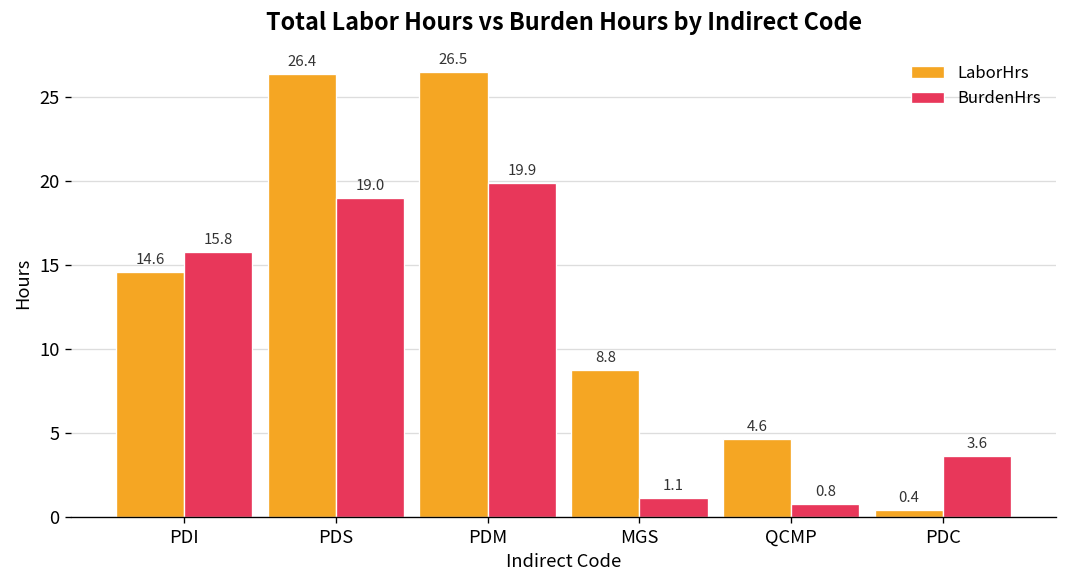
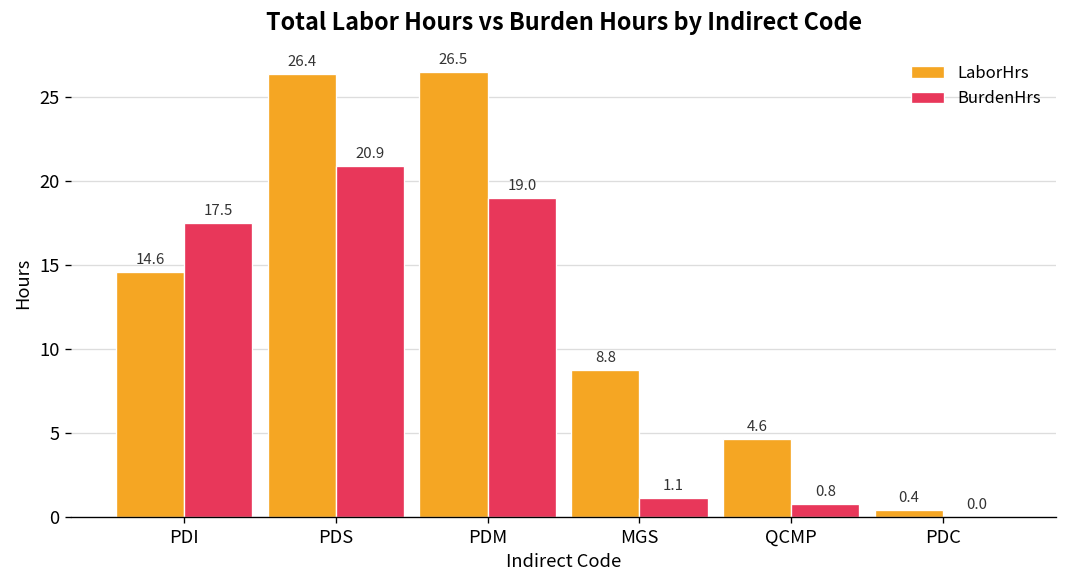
  {
    "LaborHrs": {
      "PDI": 14.6,
      "PDS": 26.4,
      "PDM": 26.5,
      "MGS": 8.8,
      "QCMP": 4.6,
      "PDC": 0.4
    },
    "BurdenHrs": {
-     "PDI": 15.8,
-     "PDS": 19.0,
-     "PDM": 19.9,
+     "PDI": 17.5,
+     "PDS": 20.9,
+     "PDM": 19.0,
      "MGS": 1.1,
      "QCMP": 0.8,
-     "PDC": 3.6
+     "PDC": 0.0
    }
  }
